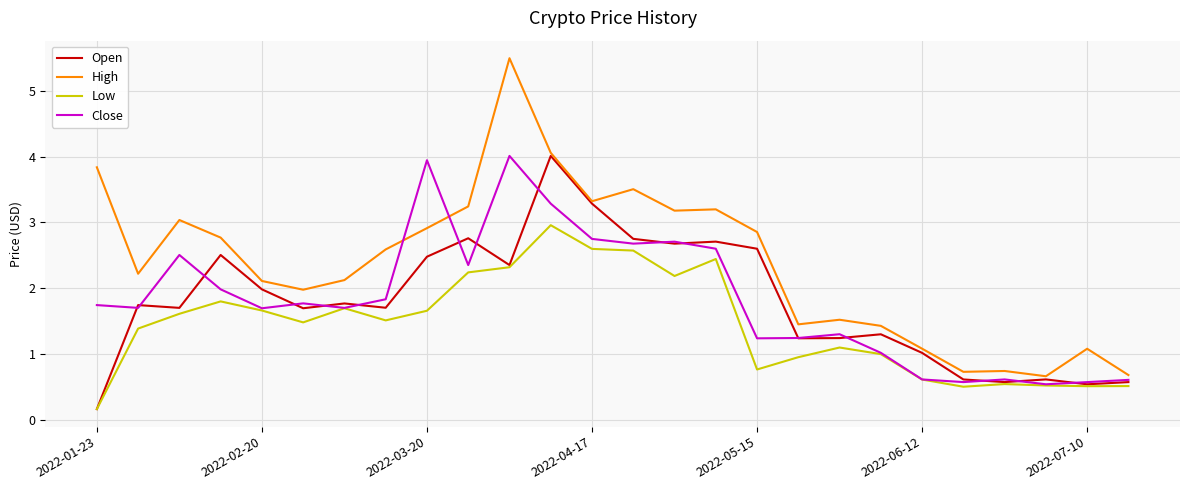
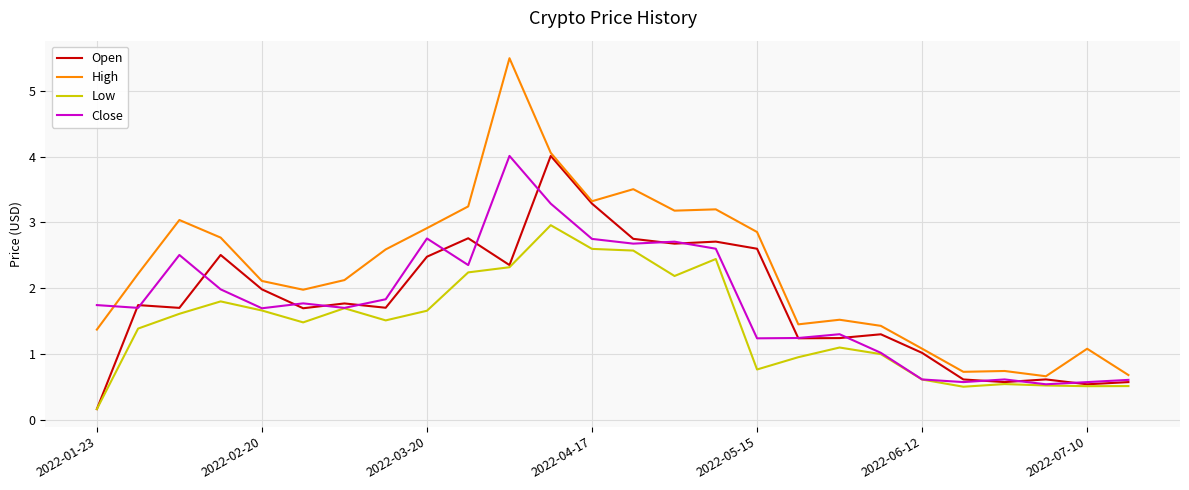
  {
    "Open": {
      "2022-02-20": 2.0,
      "2022-03-20": 2.5,
      "2022-05-15": 2.6,
      "2022-06-12": 1.0
    },
    "High": {
-     "2022-01-23": 3.8,
+     "2022-01-23": 1.4,
      "2022-02-20": 2.1,
      "2022-03-20": 2.9,
      "2022-05-15": 2.9,
      "2022-06-12": 1.1,
      "2022-07-10": 1.1
    },
    "Low": {
      "2022-03-20": 1.7,
      "2022-04-17": 2.6,
      "2022-05-15": 0.8
    },
    "Close": {
      "2022-01-23": 1.7,
-     "2022-03-20": 3.9,
+     "2022-03-20": 2.8,
      "2022-04-17": 2.8,
      "2022-05-15": 1.2
    }
  }
